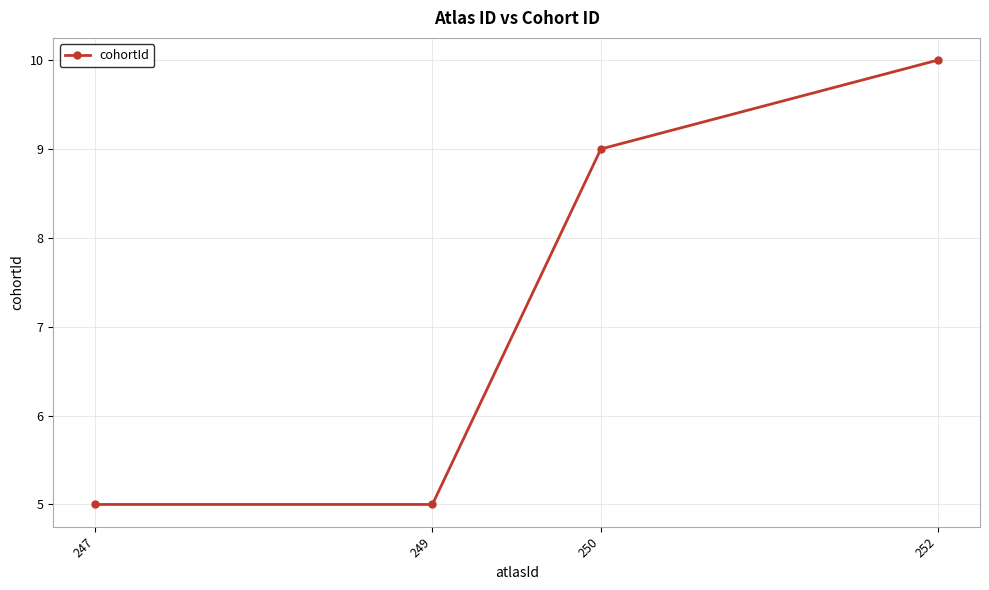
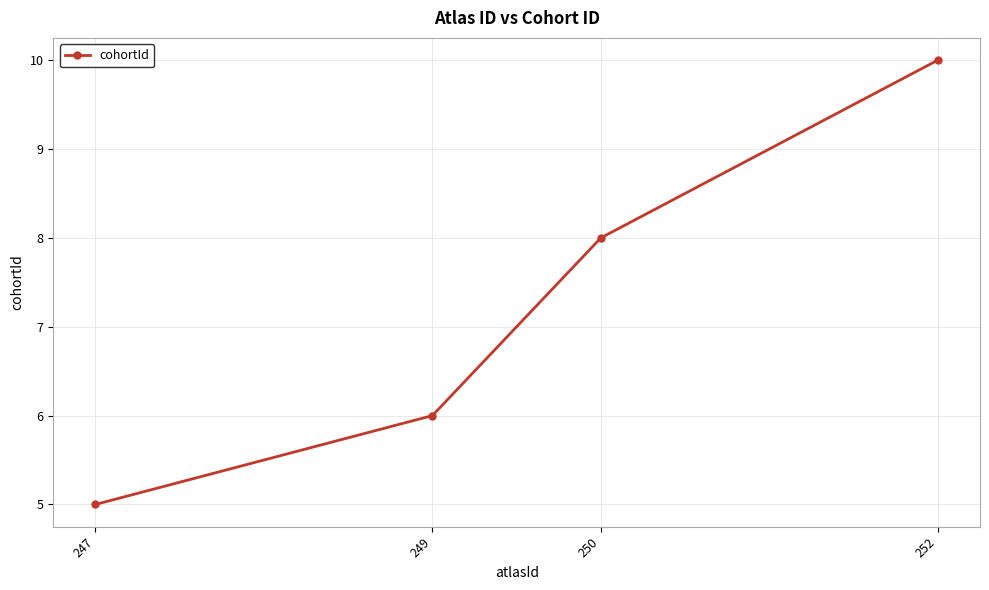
  {
    "247": 5,
-   "249": 5,
-   "250": 9,
+   "249": 6,
+   "250": 8,
    "252": 10
  }
